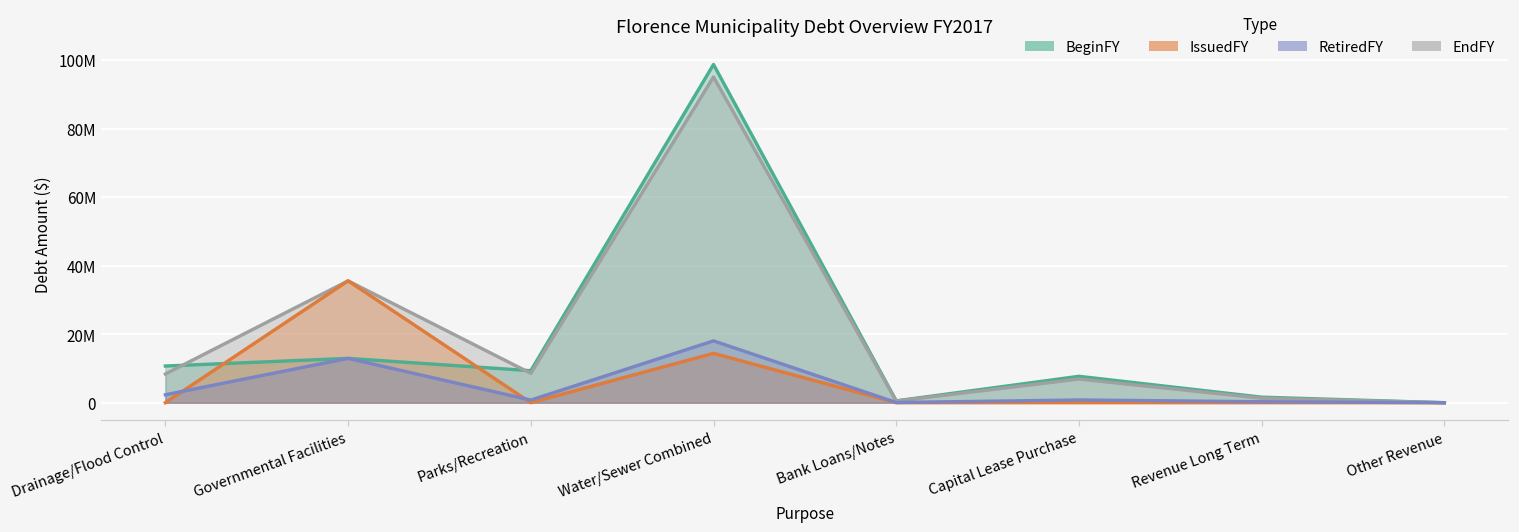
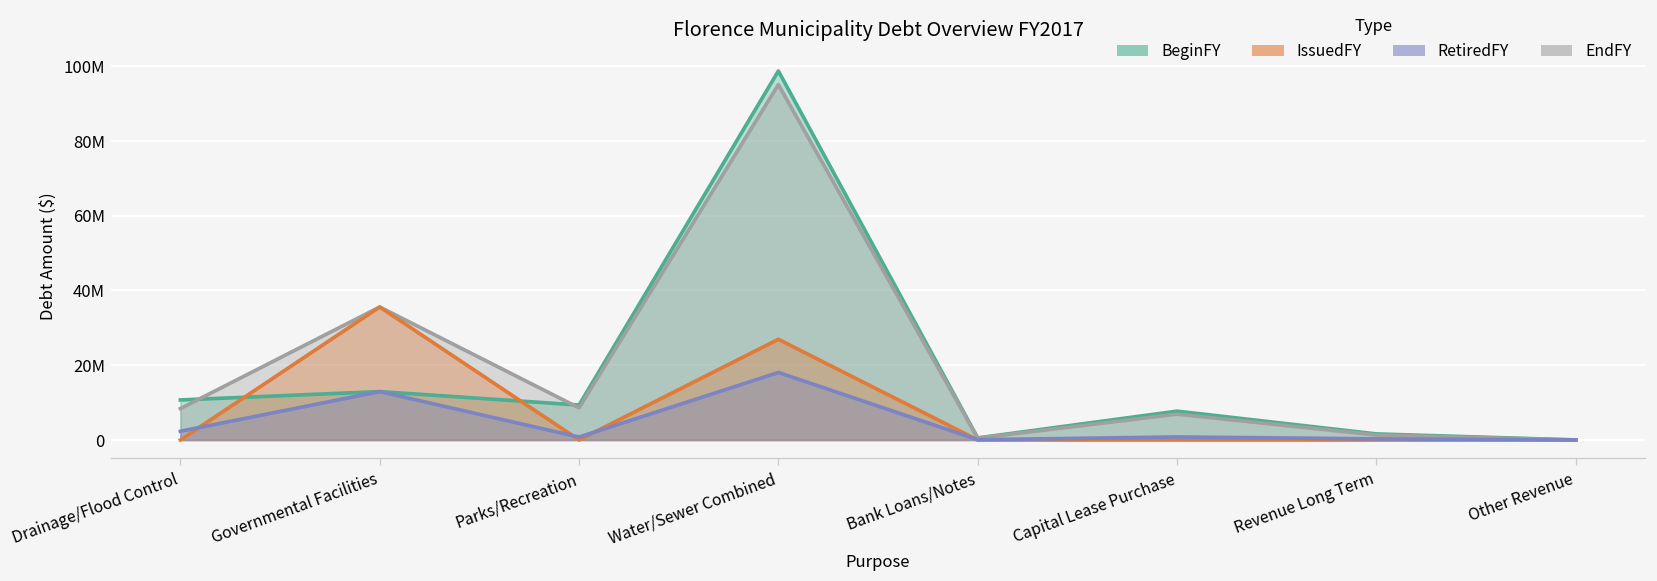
  {
    "IssuedFY": {
      "Drainage/Flood Control": 0,
-     "Water/Sewer Combined": 14000000
+     "Water/Sewer Combined": 27000000
    }
  }
